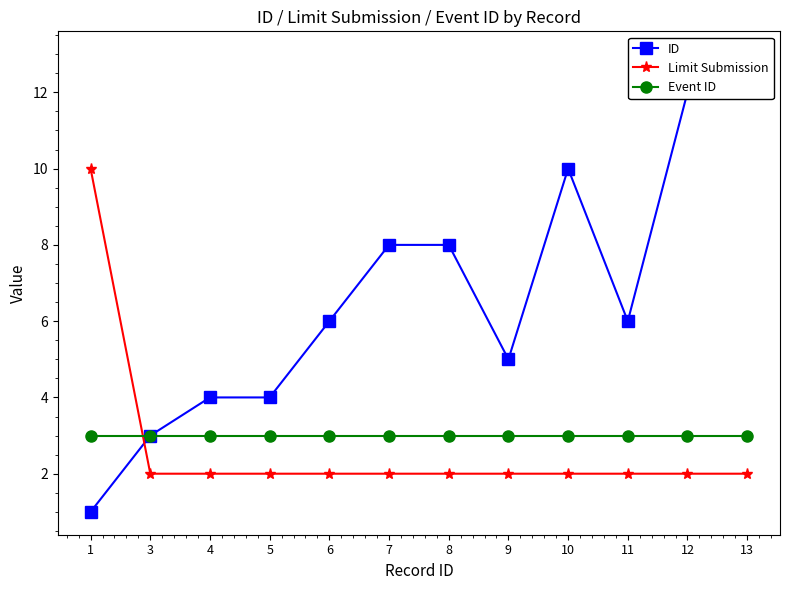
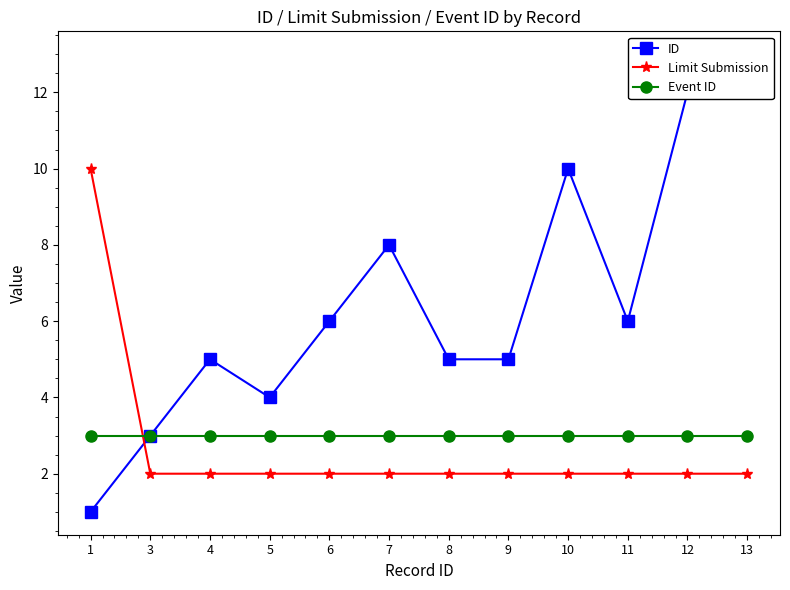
  {
    "ID": {
      "1": 1,
-     "4": 4,
+     "4": 5,
      "5": 4,
      "6": 6,
      "7": 8,
-     "8": 8,
+     "8": 5,
      "9": 5,
      "10": 10,
      "11": 6
    },
    "Limit Submission": {
      "1": 10,
      "3": 2,
      "4": 2,
      "5": 2,
      "6": 2,
      "7": 2,
      "8": 2,
      "9": 2,
      "10": 2,
      "11": 2,
      "12": 2,
      "13": 2
    },
    "Event ID": {
      "1": 3,
      "4": 3,
      "5": 3,
      "6": 3,
      "7": 3,
      "8": 3,
      "9": 3,
      "10": 3,
      "11": 3,
      "12": 3,
      "13": 3
    }
  }
